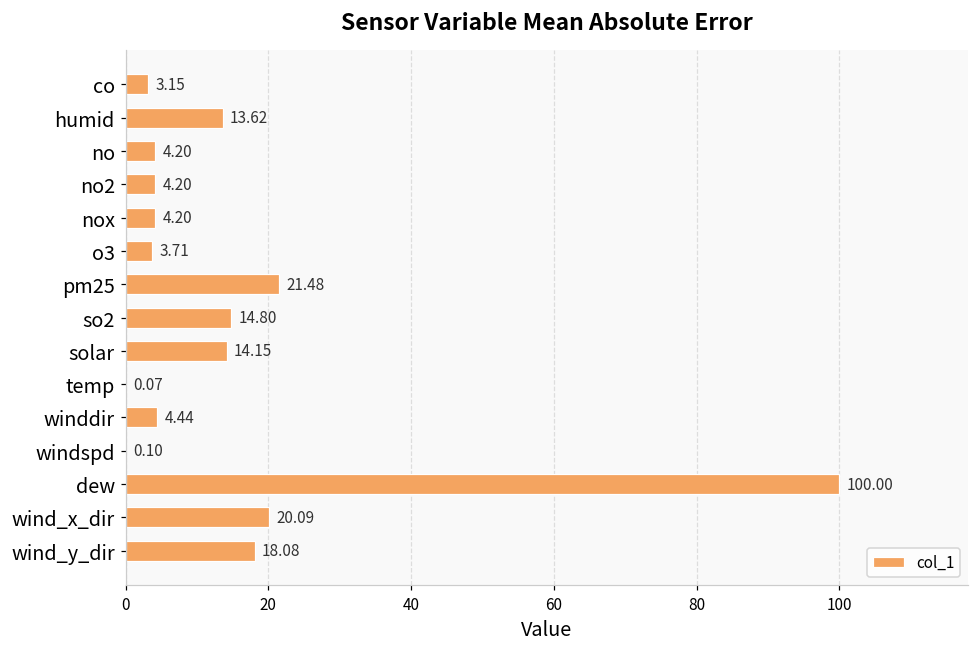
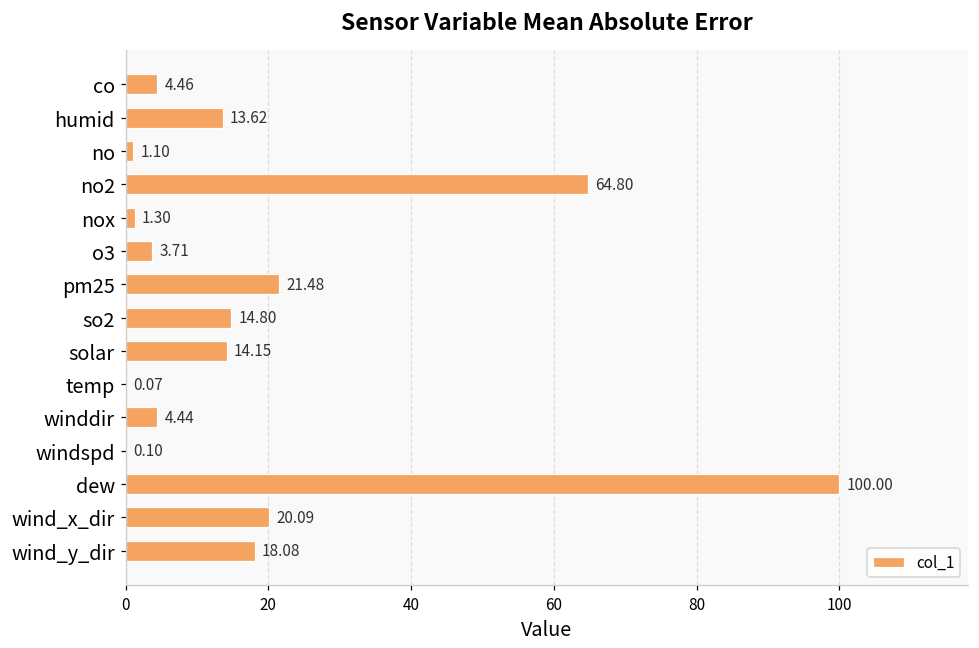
  {
-   "co": 3.15,
+   "co": 4.46,
    "humid": 13.62,
-   "no": 4.20,
-   "no2": 4.20,
-   "nox": 4.20,
+   "no": 1.10,
+   "no2": 64.80,
+   "nox": 1.30,
    "o3": 3.71,
    "pm25": 21.48,
    "so2": 14.80,
    "solar": 14.15,
    "temp": 0.07,
    "winddir": 4.44,
    "windspd": 0.10,
    "dew": 100.00,
    "wind_x_dir": 20.09,
    "wind_y_dir": 18.08
  }
